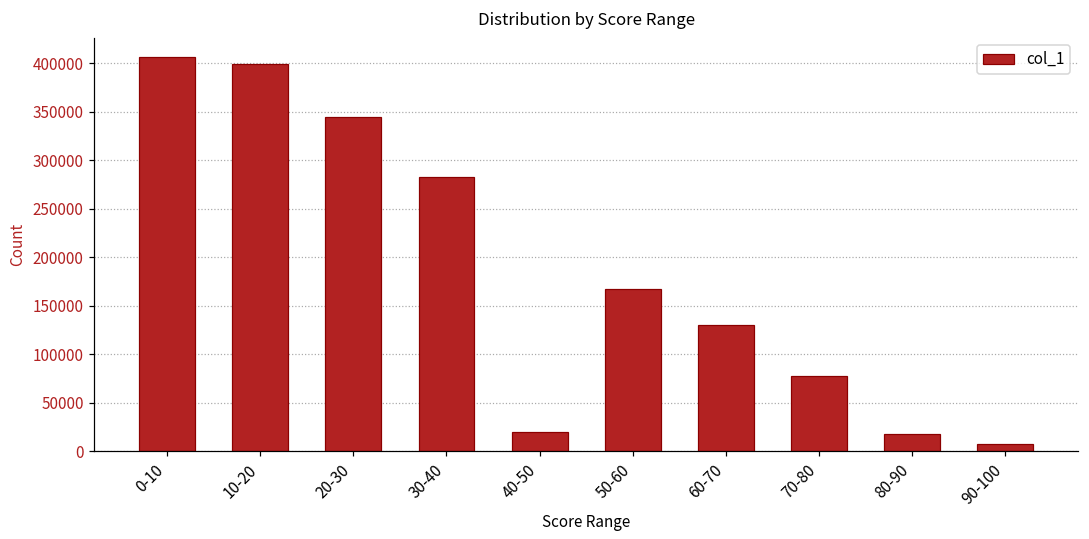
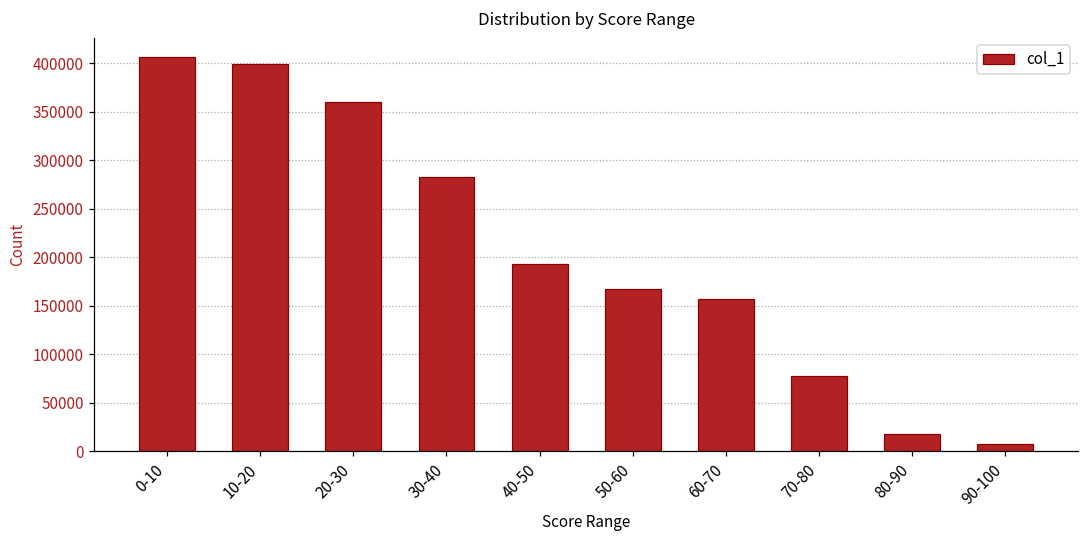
  {
    "0-10": 410000,
    "10-20": 400000,
-   "20-30": 340000,
+   "20-30": 360000,
    "30-40": 280000,
-   "40-50": 20000,
+   "40-50": 190000,
    "50-60": 170000,
-   "60-70": 130000,
+   "60-70": 160000,
    "70-80": 80000,
    "80-90": 20000,
    "90-100": 10000
  }
